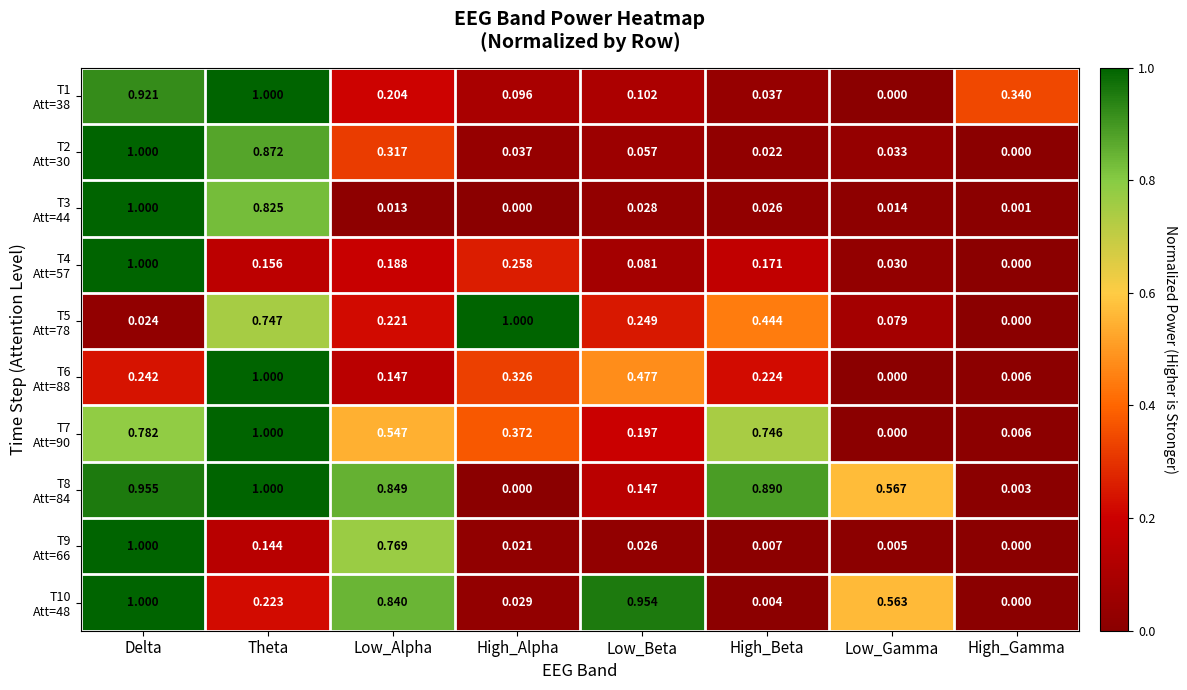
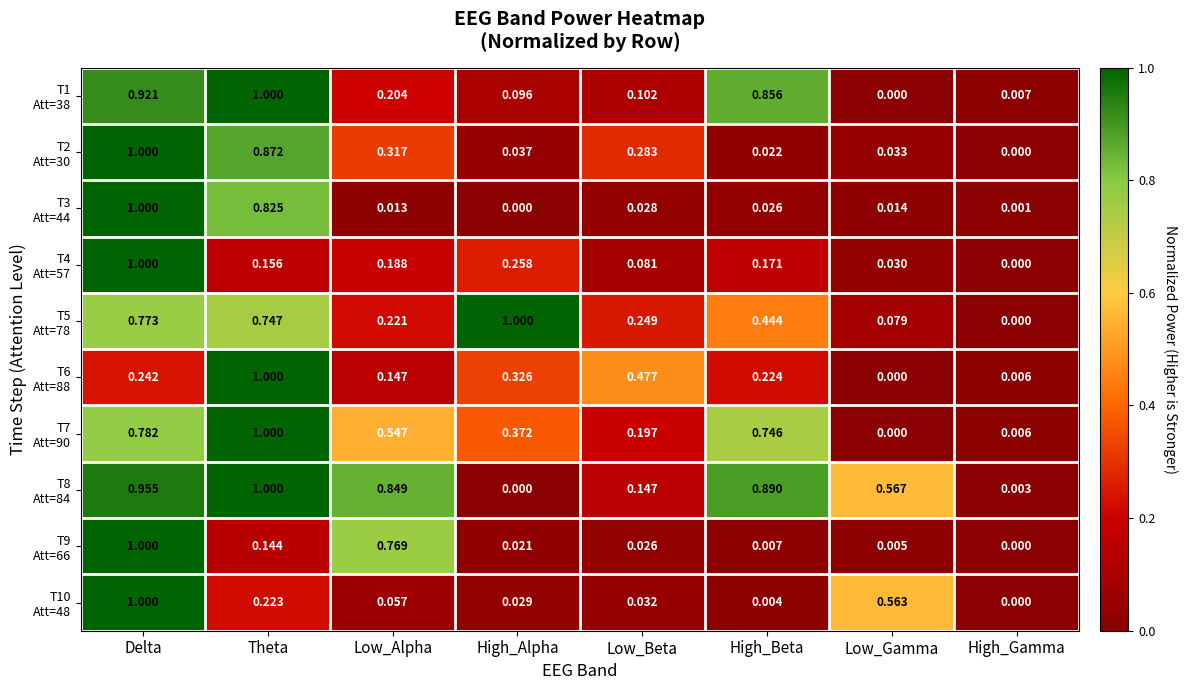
  {
    "T1 Att=38": {
      "Delta": 0.921,
      "Theta": 1.000,
      "Low_Alpha": 0.204,
      "High_Alpha": 0.096,
      "Low_Beta": 0.102,
-     "High_Beta": 0.037,
+     "High_Beta": 0.856,
      "Low_Gamma": 0.000,
-     "High_Gamma": 0.340
+     "High_Gamma": 0.007
    },
    "T2 Att=30": {
      "Delta": 1.000,
      "Theta": 0.872,
      "Low_Alpha": 0.317,
      "High_Alpha": 0.037,
-     "Low_Beta": 0.057,
+     "Low_Beta": 0.283,
      "High_Beta": 0.022,
      "Low_Gamma": 0.033,
      "High_Gamma": 0.000
    },
    "T3 Att=44": {
      "Delta": 1.000,
      "Theta": 0.825,
      "Low_Alpha": 0.013,
      "High_Alpha": 0.000,
      "Low_Beta": 0.028,
      "High_Beta": 0.026,
      "Low_Gamma": 0.014,
      "High_Gamma": 0.001
    },
    "T4 Att=57": {
      "Delta": 1.000,
      "Theta": 0.156,
      "Low_Alpha": 0.188,
      "High_Alpha": 0.258,
      "Low_Beta": 0.081,
      "High_Beta": 0.171,
      "Low_Gamma": 0.030,
      "High_Gamma": 0.000
    },
    "T5 Att=78": {
-     "Delta": 0.024,
+     "Delta": 0.773,
      "Theta": 0.747,
      "Low_Alpha": 0.221,
      "High_Alpha": 1.000,
      "Low_Beta": 0.249,
      "High_Beta": 0.444,
      "Low_Gamma": 0.079,
      "High_Gamma": 0.000
    },
    "T6 Att=88": {
      "Delta": 0.242,
      "Theta": 1.000,
      "Low_Alpha": 0.147,
      "High_Alpha": 0.326,
      "Low_Beta": 0.477,
      "High_Beta": 0.224,
      "Low_Gamma": 0.000,
      "High_Gamma": 0.006
    },
    "T7 Att=90": {
      "Delta": 0.782,
      "Theta": 1.000,
      "Low_Alpha": 0.547,
      "High_Alpha": 0.372,
      "Low_Beta": 0.197,
      "High_Beta": 0.746,
      "Low_Gamma": 0.000,
      "High_Gamma": 0.006
    },
    "T8 Att=84": {
      "Delta": 0.955,
      "Theta": 1.000,
      "Low_Alpha": 0.849,
      "High_Alpha": 0.000,
      "Low_Beta": 0.147,
      "High_Beta": 0.890,
      "Low_Gamma": 0.567,
      "High_Gamma": 0.003
    },
    "T9 Att=66": {
      "Delta": 1.000,
      "Theta": 0.144,
      "Low_Alpha": 0.769,
      "High_Alpha": 0.021,
      "Low_Beta": 0.026,
      "High_Beta": 0.007,
      "Low_Gamma": 0.005,
      "High_Gamma": 0.000
    },
    "T10 Att=48": {
      "Delta": 1.000,
      "Theta": 0.223,
-     "Low_Alpha": 0.840,
+     "Low_Alpha": 0.057,
      "High_Alpha": 0.029,
-     "Low_Beta": 0.954,
+     "Low_Beta": 0.032,
      "High_Beta": 0.004,
      "Low_Gamma": 0.563,
      "High_Gamma": 0.000
    }
  }
